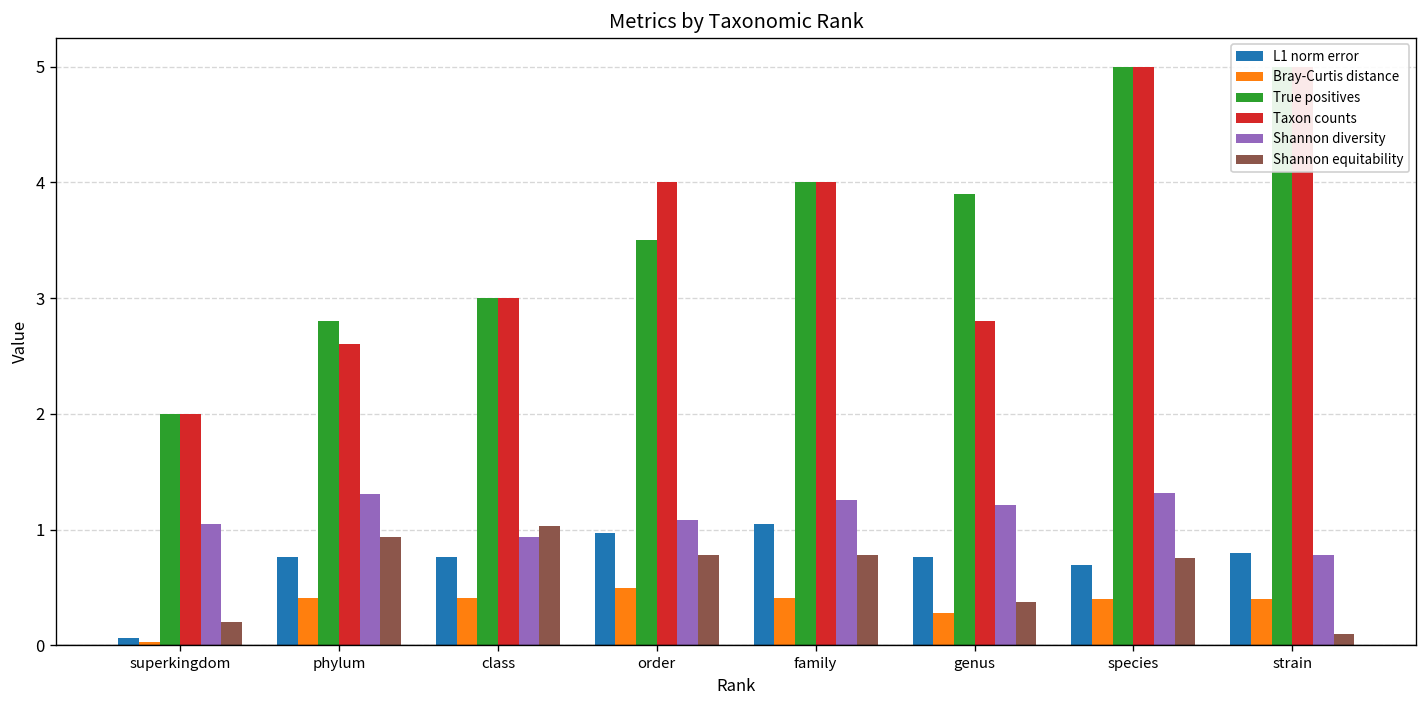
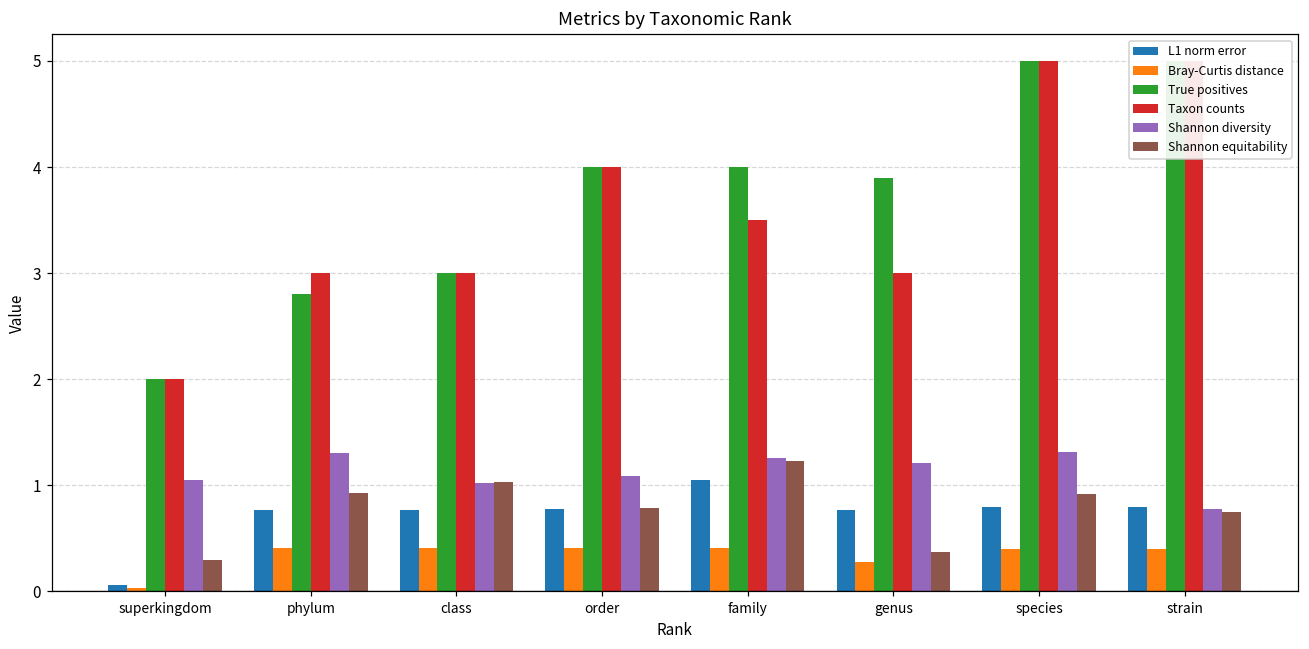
  {
    "L1 norm error": {
      "superkingdom": 0.1,
      "phylum": 0.8,
      "class": 0.8,
-     "order": 1.0,
+     "order": 0.8,
      "family": 1.1,
      "genus": 0.8,
-     "species": 0.7,
+     "species": 0.8,
      "strain": 0.8
    },
    "Bray-Curtis distance": {
      "superkingdom": 0.0,
      "phylum": 0.4,
      "class": 0.4,
-     "order": 0.5,
+     "order": 0.4,
      "family": 0.4,
      "genus": 0.3,
      "species": 0.4,
      "strain": 0.4
    },
    "True positives": {
      "superkingdom": 2.0,
      "phylum": 2.8,
      "class": 3.0,
-     "order": 3.5,
+     "order": 4.0,
      "family": 4.0,
      "genus": 3.9,
      "species": 5.0
    },
    "Taxon counts": {
      "superkingdom": 2.0,
-     "phylum": 2.6,
+     "phylum": 3.0,
      "class": 3.0,
      "order": 4.0,
-     "family": 4.0,
-     "genus": 2.8,
+     "family": 3.5,
+     "genus": 3.0,
      "species": 5.0
    },
    "Shannon diversity": {
      "superkingdom": 1.0,
      "phylum": 1.3,
-     "class": 0.9,
+     "class": 1.0,
      "order": 1.1,
      "family": 1.3,
      "genus": 1.2,
      "species": 1.3,
      "strain": 0.8
    },
    "Shannon equitability": {
-     "superkingdom": 0.2,
+     "superkingdom": 0.3,
      "phylum": 0.9,
      "class": 1.0,
      "order": 0.8,
-     "family": 0.8,
+     "family": 1.2,
      "genus": 0.4,
-     "species": 0.8,
-     "strain": 0.1
+     "species": 0.9,
+     "strain": 0.8
    }
  }
